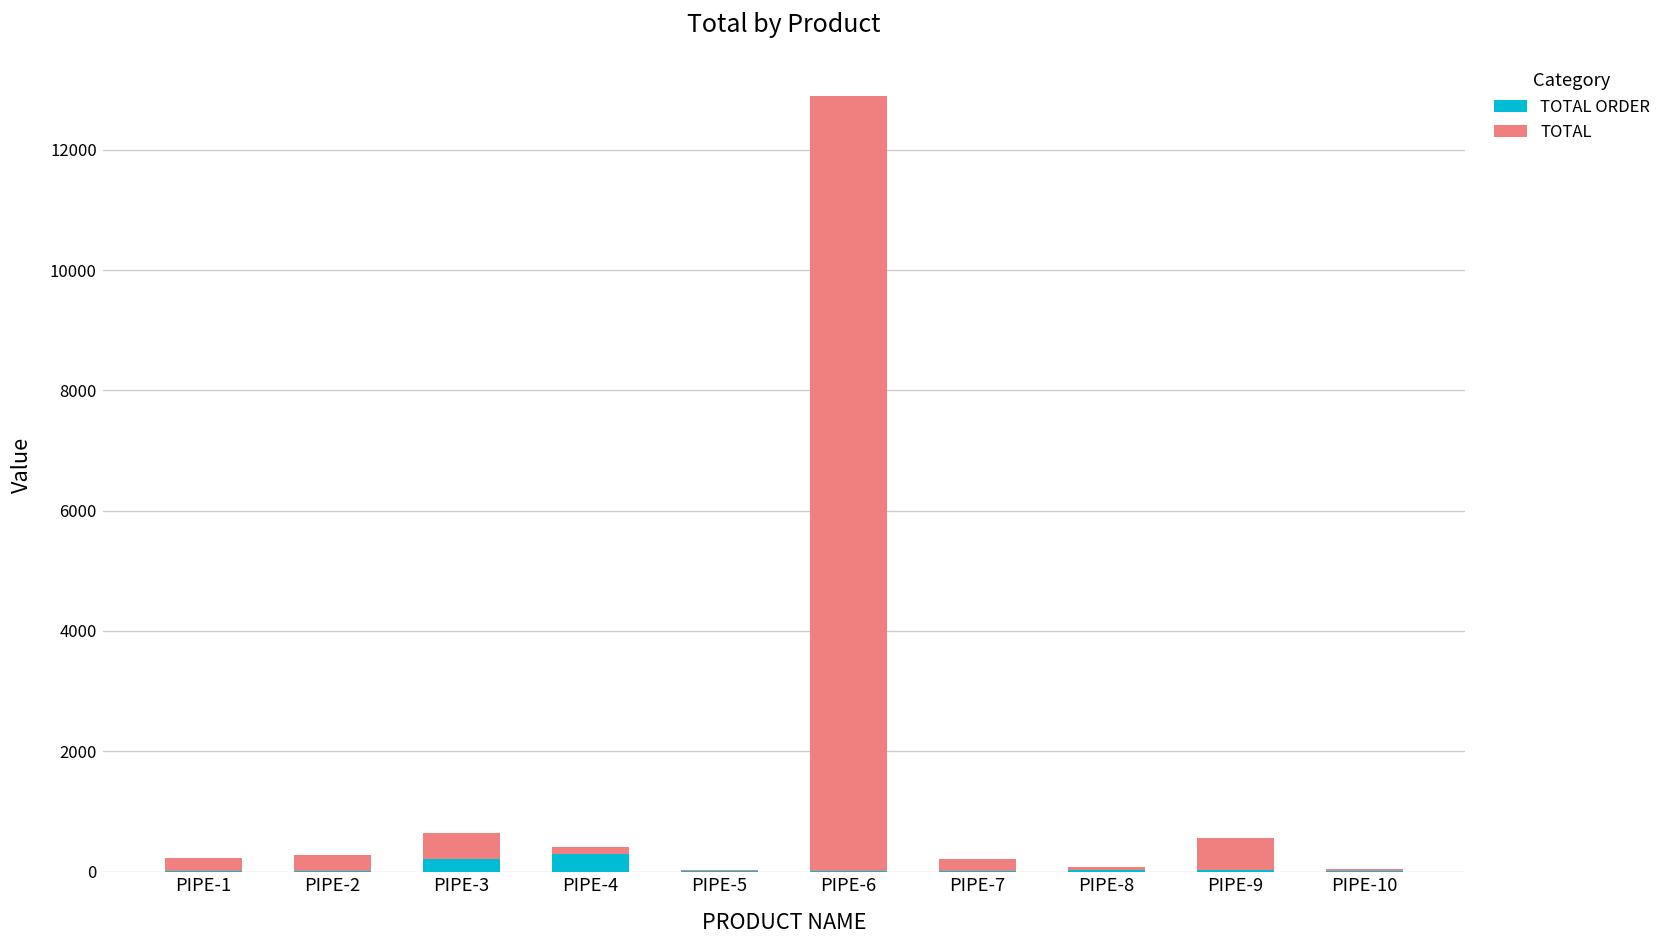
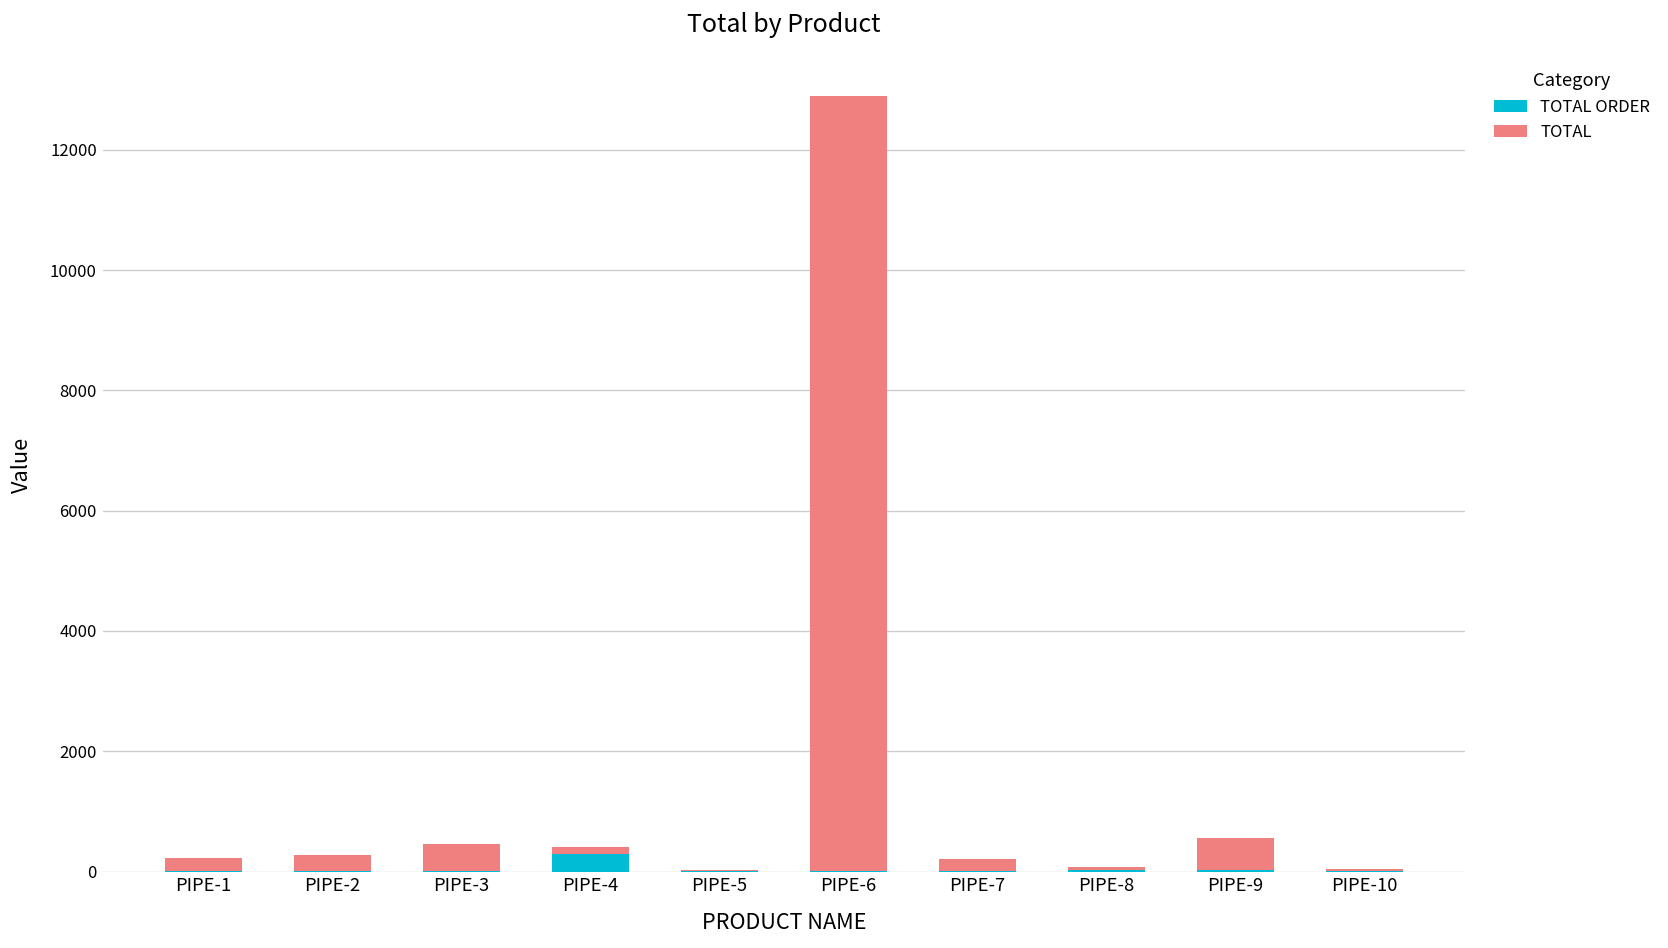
  {
    "TOTAL ORDER": {
-     "PIPE-3": 200,
+     "PIPE-3": 0,
      "PIPE-4": 300
    },
    "TOTAL": {
      "PIPE-1": 200,
      "PIPE-2": 300,
      "PIPE-3": 400,
      "PIPE-4": 100,
      "PIPE-6": 12900,
      "PIPE-7": 200,
      "PIPE-9": 500
    }
  }
